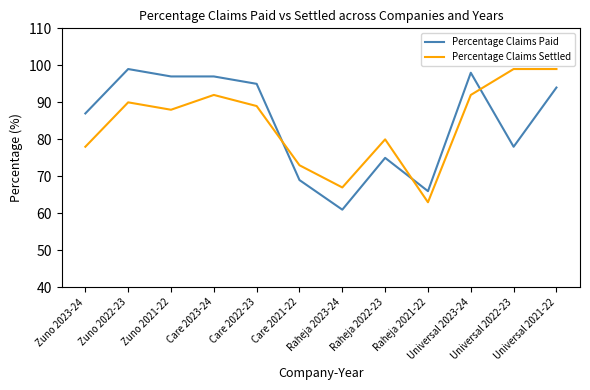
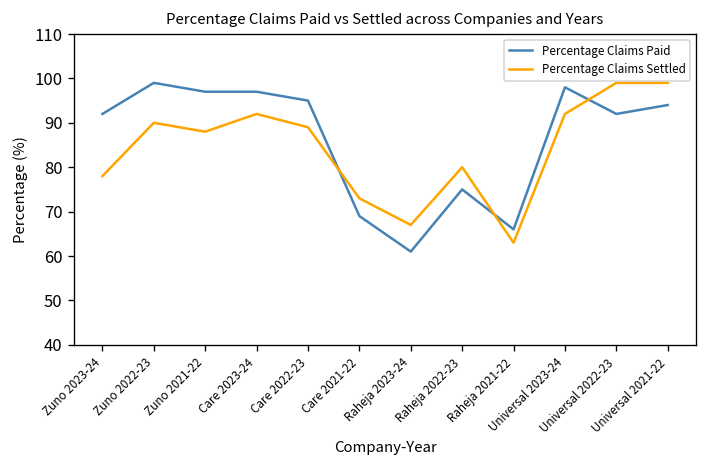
  {
    "Percentage Claims Paid": {
-     "Zuno 2023-24": 87,
+     "Zuno 2023-24": 92,
      "Zuno 2022-23": 99,
      "Zuno 2021-22": 97,
      "Care 2023-24": 97,
      "Care 2022-23": 95,
      "Care 2021-22": 69,
      "Raheja 2023-24": 61,
      "Raheja 2022-23": 75,
      "Raheja 2021-22": 66,
      "Universal 2023-24": 98,
-     "Universal 2022-23": 78,
+     "Universal 2022-23": 92,
      "Universal 2021-22": 94
    },
    "Percentage Claims Settled": {
      "Zuno 2023-24": 78,
      "Zuno 2022-23": 90,
      "Zuno 2021-22": 88,
      "Care 2023-24": 92,
      "Care 2022-23": 89,
      "Care 2021-22": 73,
      "Raheja 2023-24": 67,
      "Raheja 2022-23": 80,
      "Raheja 2021-22": 63,
      "Universal 2023-24": 92,
      "Universal 2022-23": 99,
      "Universal 2021-22": 99
    }
  }
